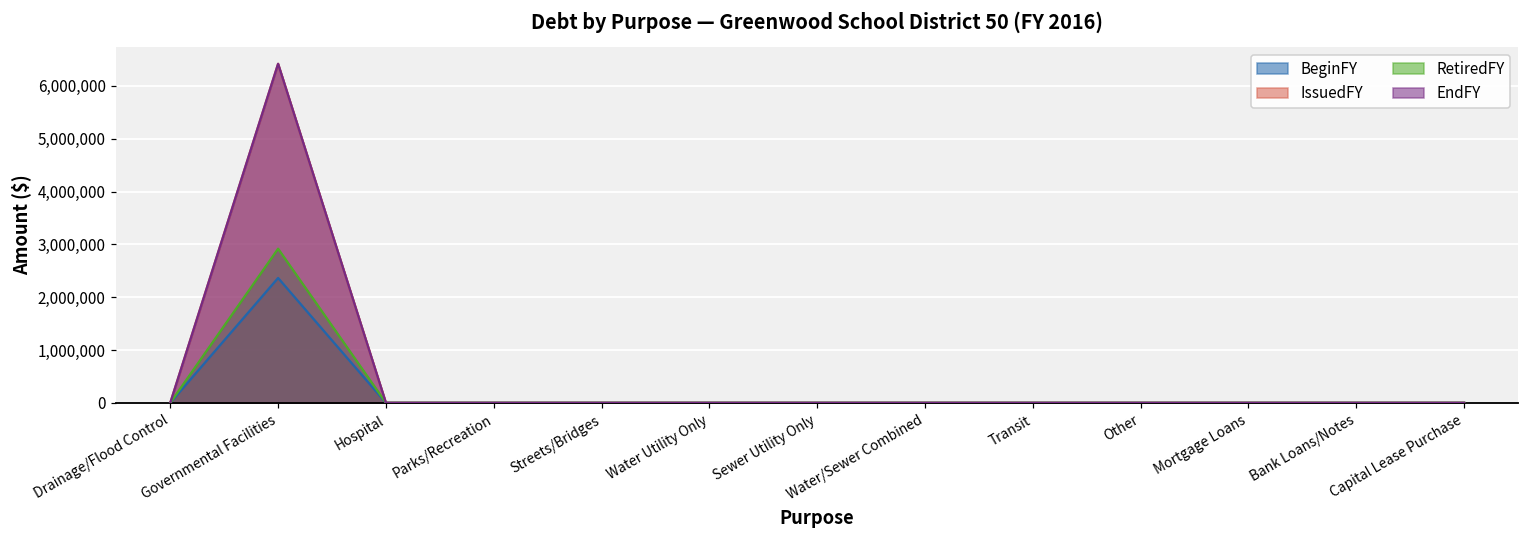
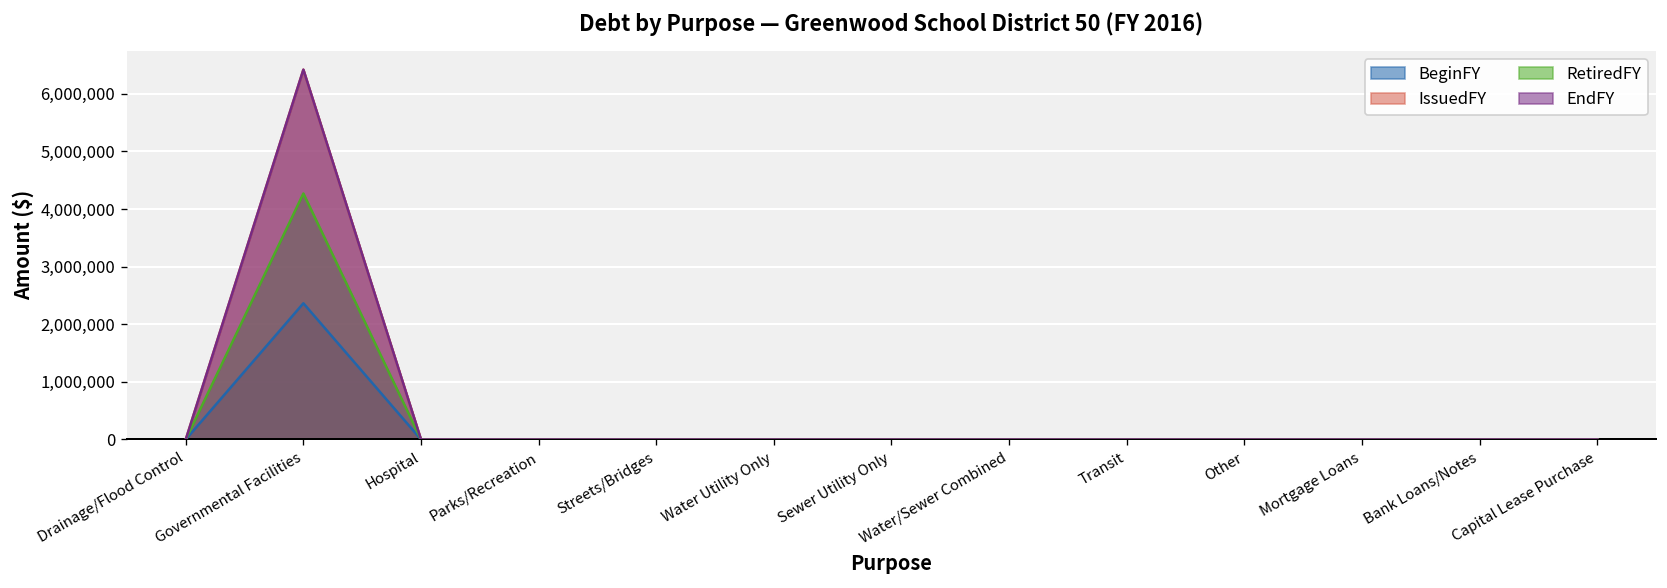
  {
    "BeginFY": {
      "Governmental Facilities": "2,400,000"
    },
    "EndFY": {
      "Governmental Facilities": "6,400,000"
    },
    "RetiredFY": {
-     "Governmental Facilities": "2,900,000"
+     "Governmental Facilities": "4,300,000"
    }
  }
